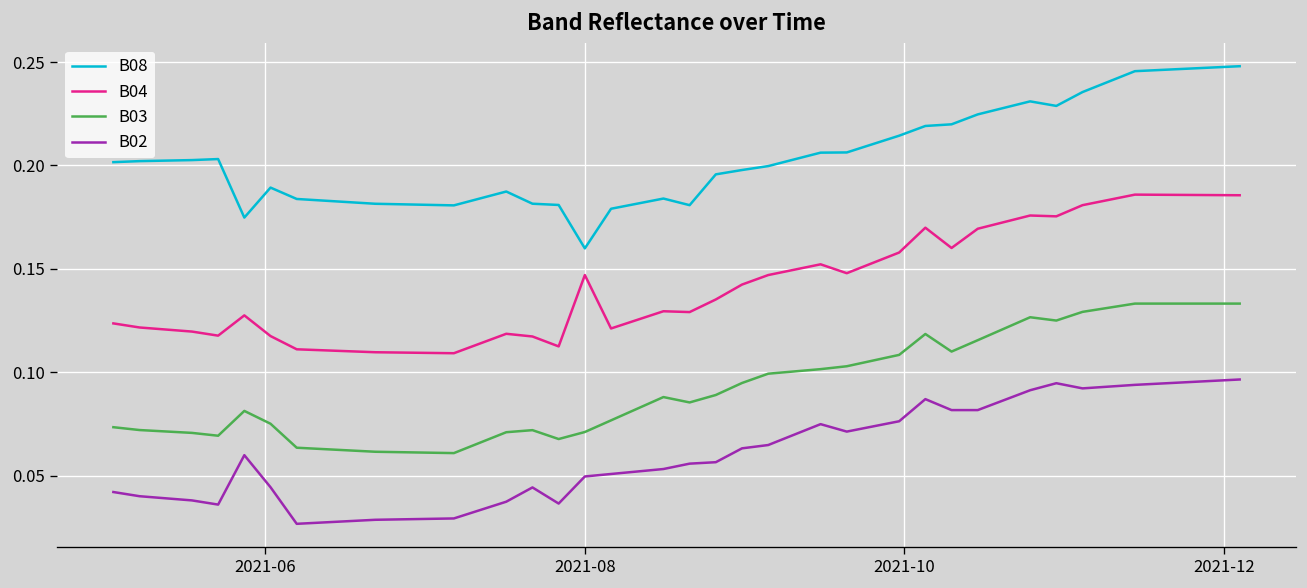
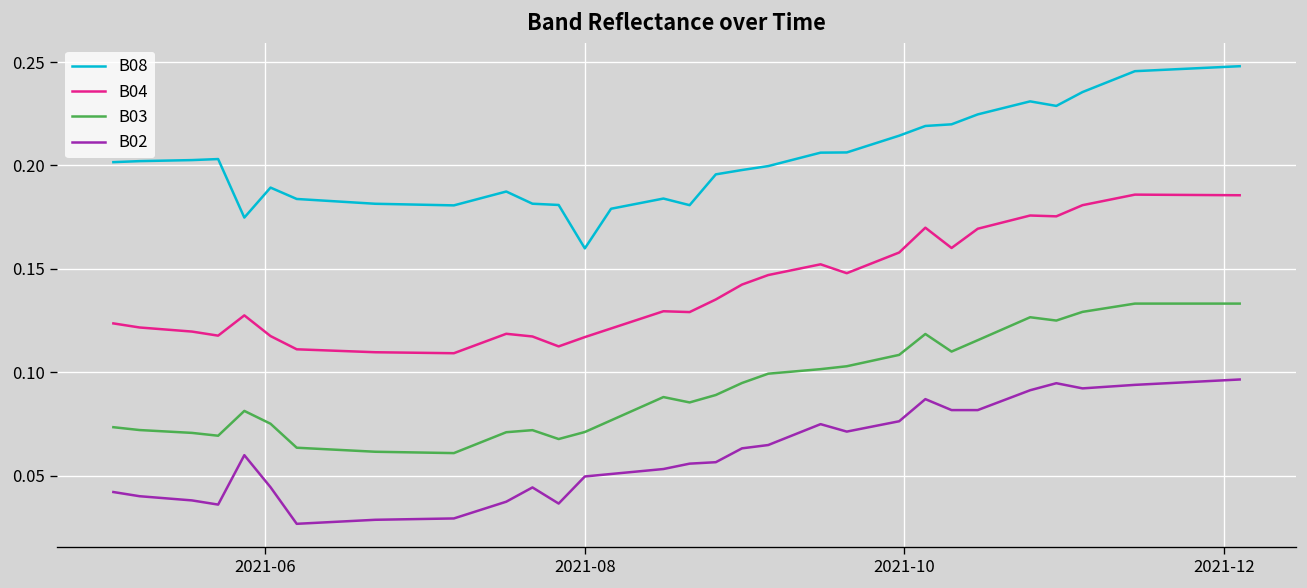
  {
    "B08": {
      "2021-08": 0.160
    },
    "B04": {
-     "2021-08": 0.147
+     "2021-08": 0.117
    },
    "B03": {
      "2021-08": 0.071
    },
    "B02": {
      "2021-08": 0.050
    }
  }
